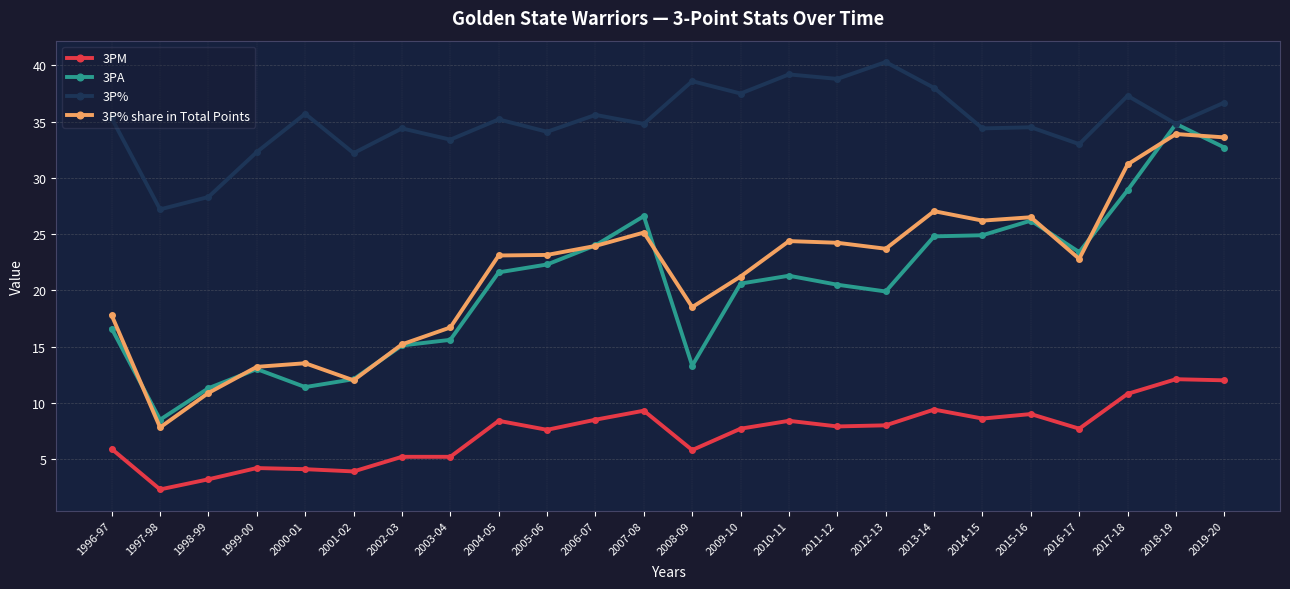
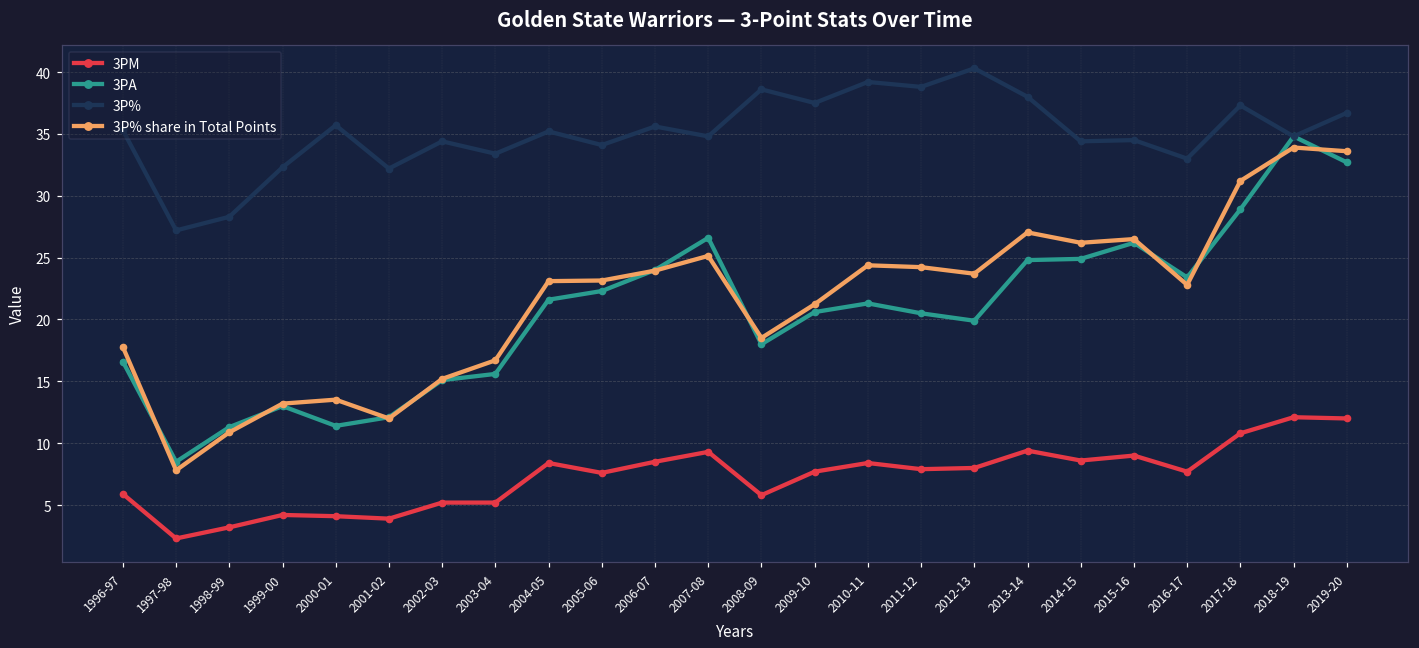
  {
    "3PM": {
      "1996-97": 5.9,
      "1997-98": 2.3,
      "1998-99": 3.2,
      "1999-00": 4.2,
      "2000-01": 4.1,
      "2001-02": 3.9,
      "2002-03": 5.2,
      "2003-04": 5.2,
      "2004-05": 8.4,
      "2005-06": 7.6,
      "2006-07": 8.5,
      "2007-08": 9.3,
      "2008-09": 5.8,
      "2009-10": 7.7,
      "2010-11": 8.4,
      "2011-12": 7.9,
      "2012-13": 8.0,
      "2013-14": 9.4,
      "2014-15": 8.6,
      "2015-16": 9.0,
      "2016-17": 7.7,
      "2017-18": 10.8,
      "2018-19": 12.1,
      "2019-20": 12.0
    },
    "3PA": {
      "1996-97": 16.6,
      "1997-98": 8.5,
      "1998-99": 11.3,
      "2000-01": 11.4,
      "2003-04": 15.6,
      "2004-05": 21.6,
      "2005-06": 22.3,
      "2007-08": 26.6,
-     "2008-09": 13.3,
+     "2008-09": 18.0,
      "2009-10": 20.6,
      "2010-11": 21.3,
      "2011-12": 20.5,
      "2012-13": 19.9,
      "2013-14": 24.8,
      "2014-15": 24.9,
      "2015-16": 26.2,
      "2016-17": 23.4,
      "2017-18": 28.9,
      "2019-20": 32.7
    },
    "3P%": {
      "1997-98": 27.2,
      "1998-99": 28.3,
      "1999-00": 32.3,
      "2000-01": 35.7,
      "2001-02": 32.2,
      "2002-03": 34.4,
      "2003-04": 33.4,
      "2004-05": 35.2,
      "2005-06": 34.1,
      "2006-07": 35.6,
      "2007-08": 34.8,
      "2008-09": 38.6,
      "2009-10": 37.5,
      "2010-11": 39.2,
      "2011-12": 38.8,
      "2012-13": 40.3,
      "2013-14": 38.0,
      "2014-15": 34.4,
      "2015-16": 34.5,
      "2016-17": 33.0,
      "2017-18": 37.3,
      "2019-20": 36.7
    },
    "3P% share in Total Points": {
      "1996-97": 17.8,
      "1997-98": 7.8,
      "1998-99": 10.9,
      "2000-01": 13.5,
      "2003-04": 16.7,
      "2004-05": 23.1,
      "2005-06": 23.2,
      "2007-08": 25.1,
      "2008-09": 18.5,
      "2009-10": 21.2,
      "2010-11": 24.4,
      "2011-12": 24.2,
      "2012-13": 23.7,
      "2013-14": 27.0,
      "2014-15": 26.2,
      "2015-16": 26.5,
      "2016-17": 22.8,
      "2017-18": 31.2,
      "2018-19": 33.9,
      "2019-20": 33.6
    }
  }
